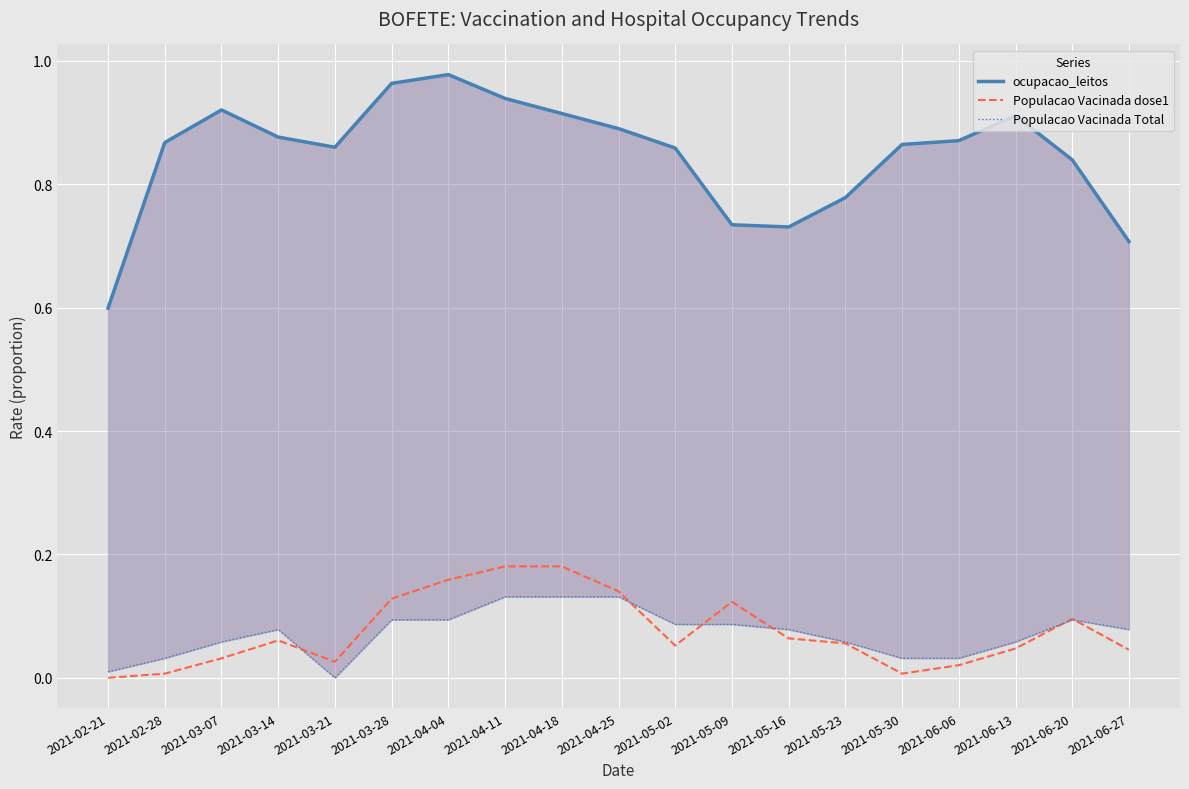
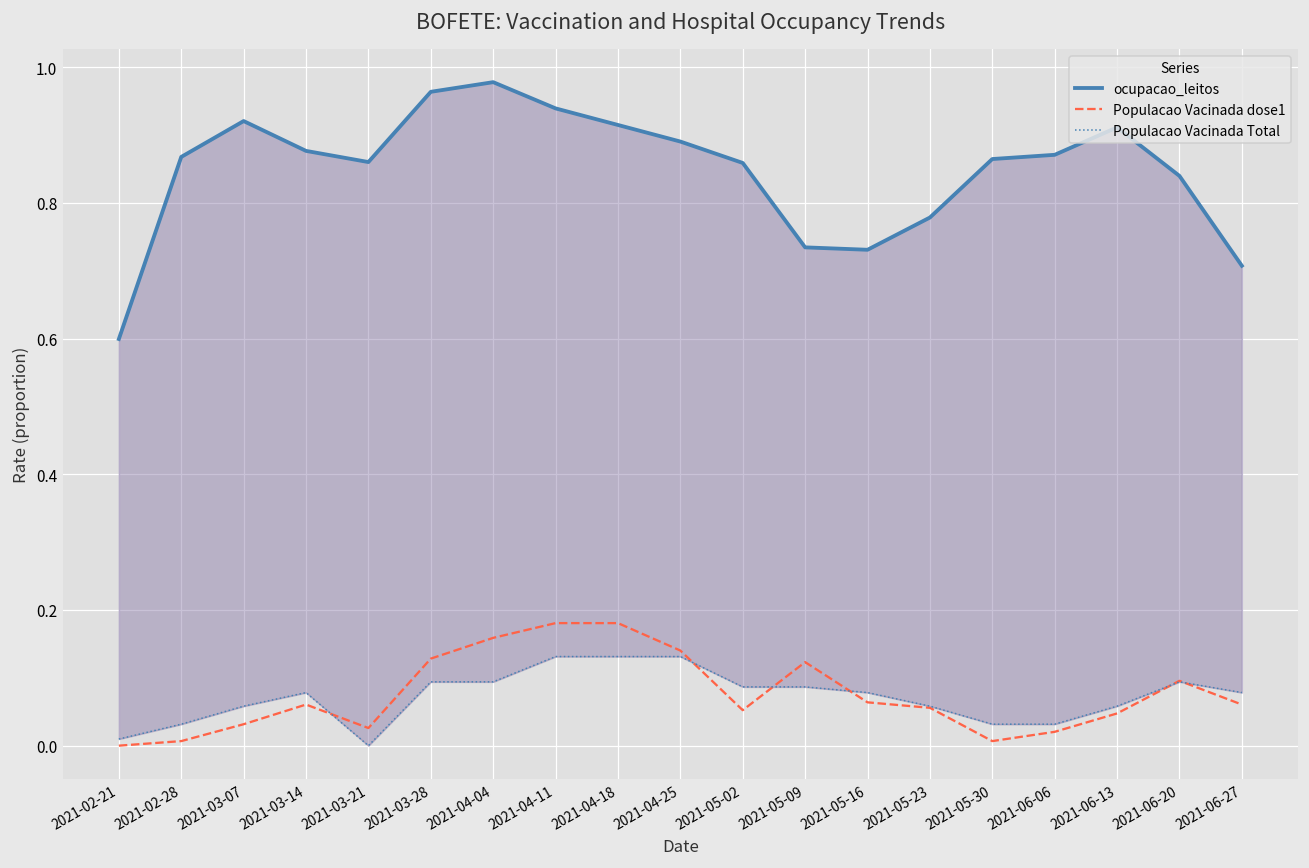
  {
    "Populacao Vacinada dose1": {
      "2021-02-21": 0.00,
      "2021-02-28": 0.01,
      "2021-03-07": 0.03,
      "2021-03-14": 0.06,
      "2021-03-21": 0.03,
      "2021-03-28": 0.13,
      "2021-04-04": 0.16,
      "2021-04-11": 0.18,
      "2021-04-18": 0.18,
      "2021-04-25": 0.14,
      "2021-05-02": 0.05,
      "2021-05-09": 0.12,
      "2021-05-16": 0.06,
      "2021-05-30": 0.01,
      "2021-06-06": 0.02,
      "2021-06-13": 0.05,
-     "2021-06-27": 0.05
+     "2021-06-27": 0.06
    }
  }
